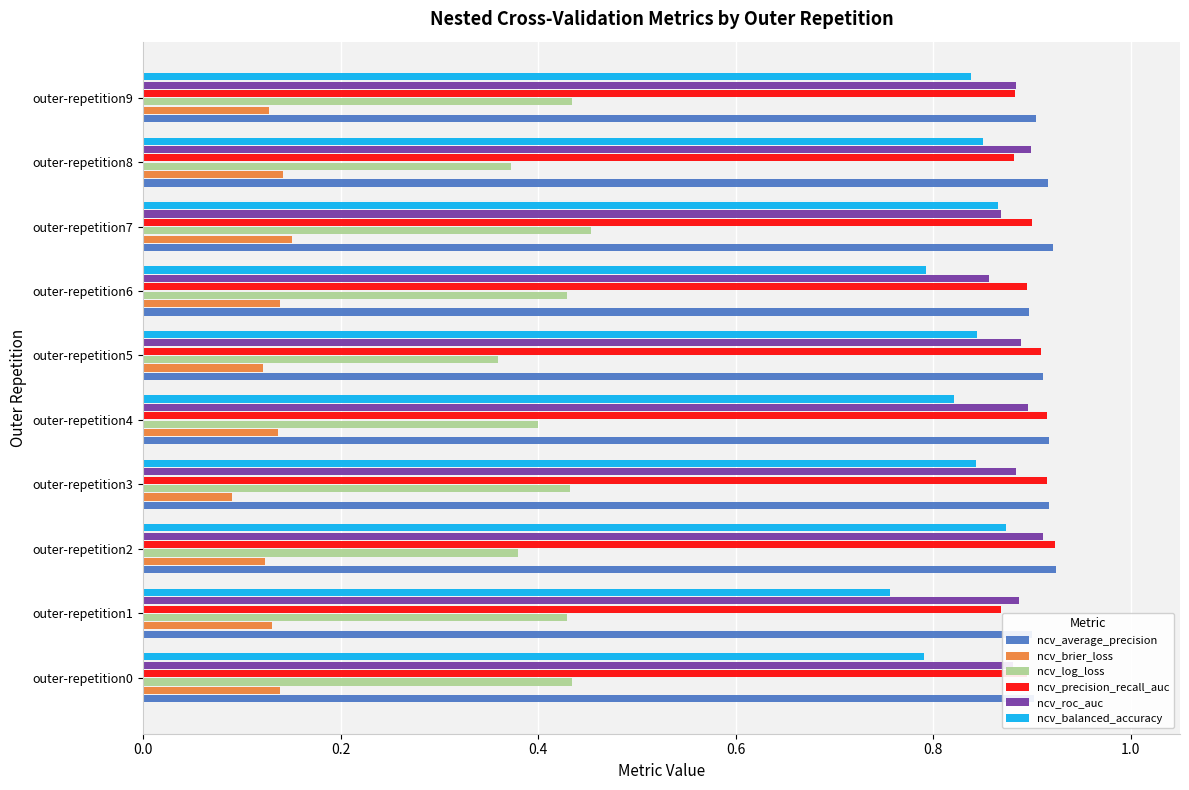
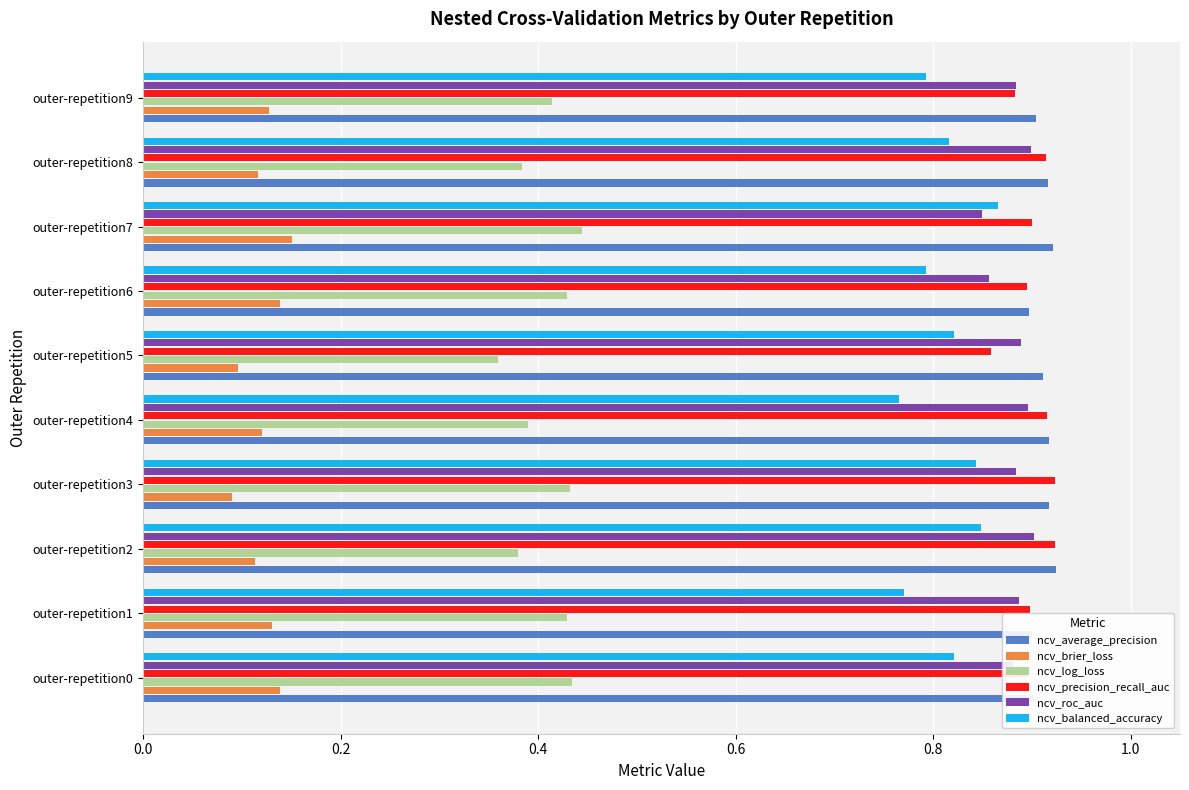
  {
    "ncv_average_precision": {
      "outer-repetition9": 0.90,
      "outer-repetition8": 0.92,
      "outer-repetition7": 0.92,
      "outer-repetition6": 0.90,
      "outer-repetition5": 0.91,
      "outer-repetition4": 0.92,
      "outer-repetition3": 0.92,
      "outer-repetition2": 0.92
    },
    "ncv_brier_loss": {
      "outer-repetition9": 0.13,
-     "outer-repetition8": 0.14,
+     "outer-repetition8": 0.12,
      "outer-repetition7": 0.15,
      "outer-repetition6": 0.14,
-     "outer-repetition5": 0.12,
-     "outer-repetition4": 0.14,
+     "outer-repetition5": 0.10,
+     "outer-repetition4": 0.12,
      "outer-repetition3": 0.09,
-     "outer-repetition2": 0.12,
+     "outer-repetition2": 0.11,
      "outer-repetition1": 0.13,
      "outer-repetition0": 0.14
    },
    "ncv_log_loss": {
-     "outer-repetition9": 0.43,
-     "outer-repetition8": 0.37,
-     "outer-repetition7": 0.45,
+     "outer-repetition9": 0.41,
+     "outer-repetition8": 0.38,
+     "outer-repetition7": 0.44,
      "outer-repetition6": 0.43,
      "outer-repetition5": 0.36,
-     "outer-repetition4": 0.40,
+     "outer-repetition4": 0.39,
      "outer-repetition3": 0.43,
      "outer-repetition2": 0.38,
      "outer-repetition1": 0.43,
      "outer-repetition0": 0.43
    },
    "ncv_precision_recall_auc": {
      "outer-repetition9": 0.88,
-     "outer-repetition8": 0.88,
+     "outer-repetition8": 0.91,
      "outer-repetition7": 0.90,
      "outer-repetition6": 0.89,
-     "outer-repetition5": 0.91,
+     "outer-repetition5": 0.86,
      "outer-repetition4": 0.92,
-     "outer-repetition3": 0.916,
+     "outer-repetition3": 0.924,
      "outer-repetition2": 0.92,
-     "outer-repetition1": 0.87
+     "outer-repetition1": 0.90
    },
    "ncv_roc_auc": {
      "outer-repetition9": 0.88,
      "outer-repetition8": 0.90,
-     "outer-repetition7": 0.87,
+     "outer-repetition7": 0.85,
      "outer-repetition6": 0.86,
      "outer-repetition5": 0.89,
      "outer-repetition4": 0.90,
      "outer-repetition3": 0.88,
-     "outer-repetition2": 0.91,
+     "outer-repetition2": 0.90,
      "outer-repetition1": 0.89
    },
    "ncv_balanced_accuracy": {
-     "outer-repetition9": 0.84,
-     "outer-repetition8": 0.85,
+     "outer-repetition9": 0.79,
+     "outer-repetition8": 0.82,
      "outer-repetition7": 0.87,
      "outer-repetition6": 0.79,
-     "outer-repetition5": 0.84,
-     "outer-repetition4": 0.82,
+     "outer-repetition5": 0.82,
+     "outer-repetition4": 0.77,
      "outer-repetition3": 0.84,
-     "outer-repetition2": 0.87,
-     "outer-repetition1": 0.76,
-     "outer-repetition0": 0.79
+     "outer-repetition2": 0.85,
+     "outer-repetition1": 0.77,
+     "outer-repetition0": 0.82
    }
  }
